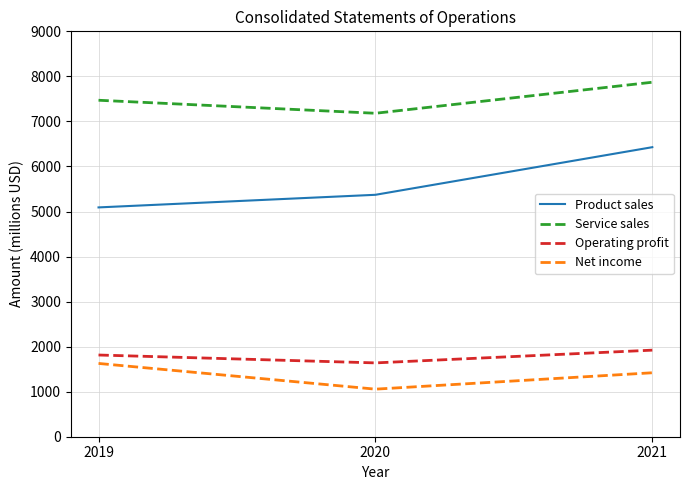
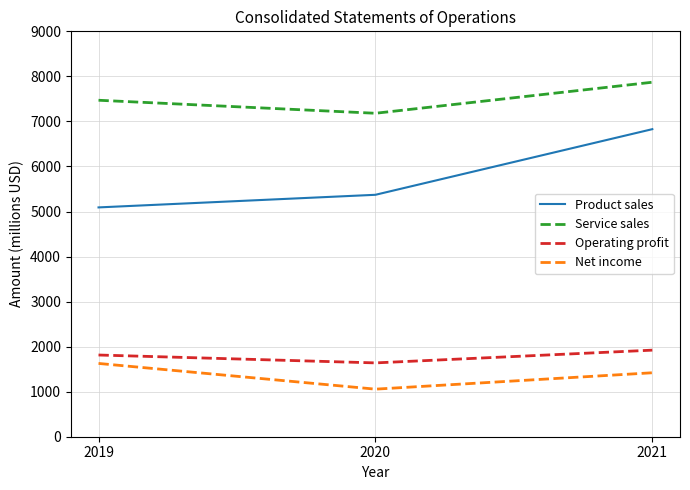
  {
    "Product sales": {
      "2019": 5100,
      "2020": 5400,
-     "2021": 6400
+     "2021": 6800
    },
    "Service sales": {
      "2019": 7500,
      "2020": 7200,
      "2021": 7900
    },
    "Operating profit": {
      "2019": 1800,
      "2020": 1600,
      "2021": 1900
    },
    "Net income": {
      "2019": 1600,
      "2020": 1100,
      "2021": 1400
    }
  }
